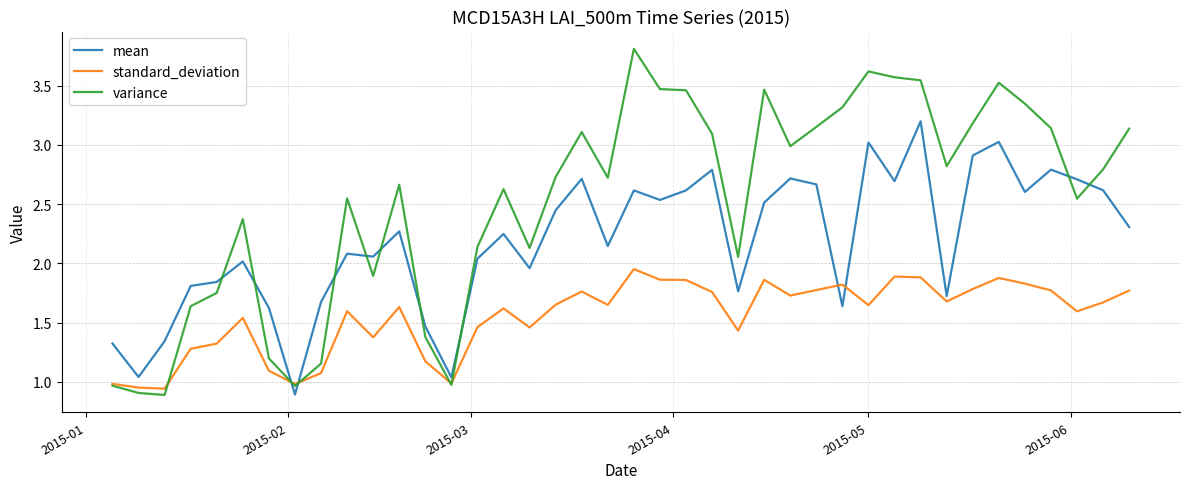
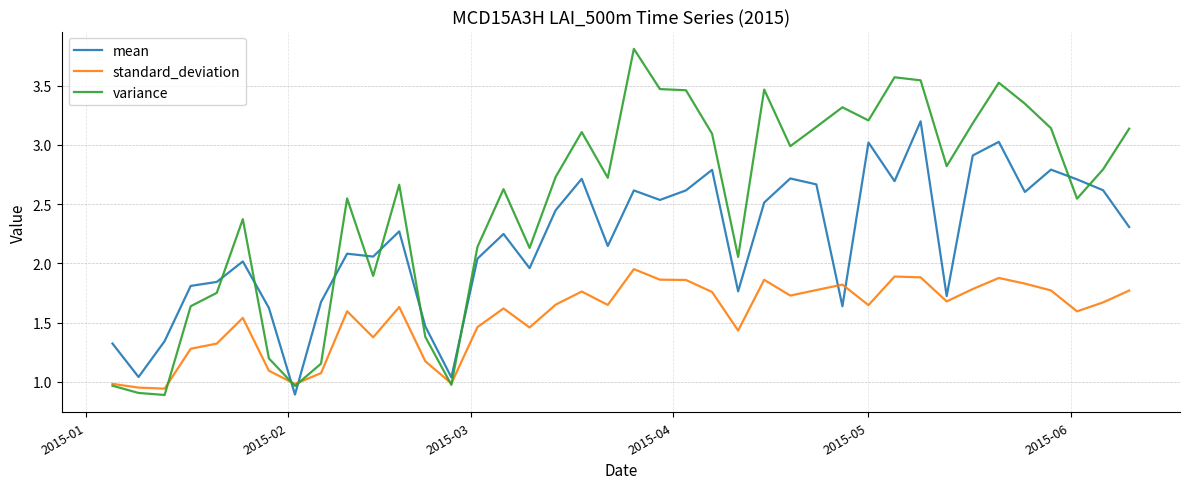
  {
    "mean": {
      "2015-05": 3.02
    },
    "standard_deviation": {
      "2015-05": 1.65
    },
    "variance": {
-     "2015-05": 3.62
+     "2015-05": 3.21
    }
  }
